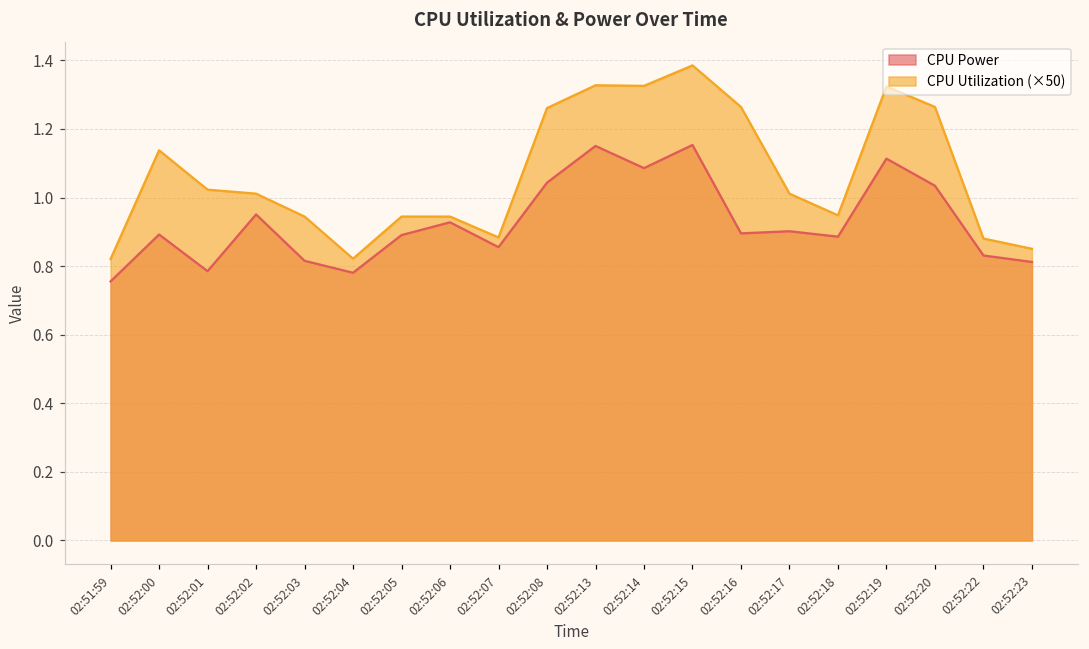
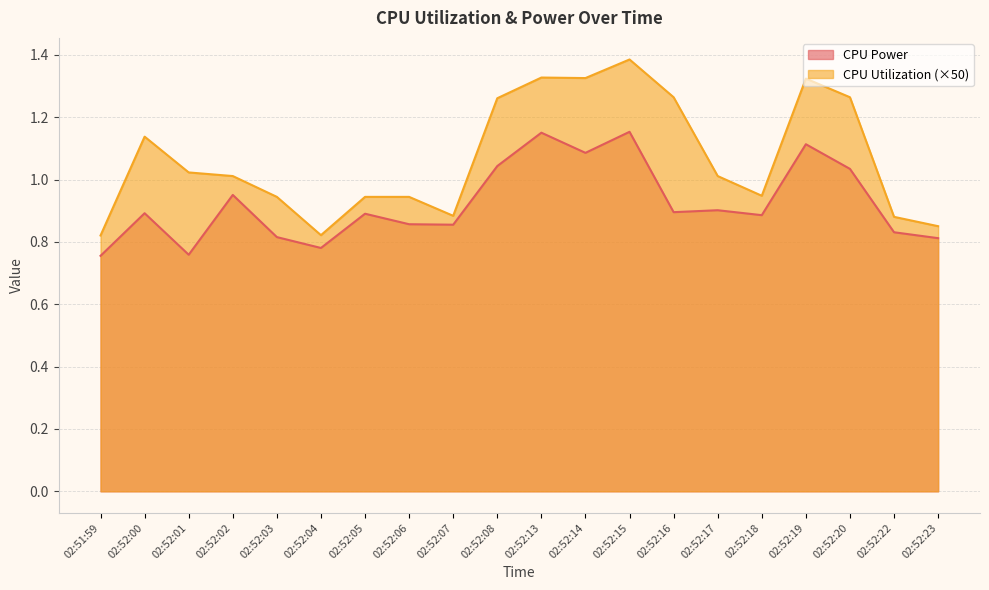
  {
    "CPU Power": {
      "02:51:59": 0.76,
      "02:52:00": 0.89,
-     "02:52:01": 0.79,
+     "02:52:01": 0.76,
      "02:52:02": 0.95,
      "02:52:03": 0.82,
      "02:52:04": 0.78,
      "02:52:05": 0.89,
-     "02:52:06": 0.93,
+     "02:52:06": 0.86,
      "02:52:07": 0.86,
      "02:52:08": 1.04,
      "02:52:13": 1.15,
      "02:52:14": 1.09,
      "02:52:15": 1.15,
      "02:52:16": 0.90,
      "02:52:17": 0.90,
      "02:52:18": 0.89,
      "02:52:19": 1.11,
      "02:52:20": 1.03,
      "02:52:22": 0.83,
      "02:52:23": 0.81
    },
    "CPU Utilization (×50)": {
      "02:51:59": 0.82,
      "02:52:00": 1.14,
      "02:52:01": 1.02,
      "02:52:02": 1.01,
      "02:52:03": 0.94,
      "02:52:04": 0.82,
      "02:52:05": 0.94,
      "02:52:06": 0.94,
      "02:52:07": 0.88,
      "02:52:08": 1.26,
      "02:52:13": 1.33,
      "02:52:14": 1.33,
      "02:52:15": 1.39,
      "02:52:16": 1.26,
      "02:52:17": 1.01,
      "02:52:18": 0.95,
      "02:52:20": 1.26,
      "02:52:22": 0.88,
      "02:52:23": 0.85
    }
  }
